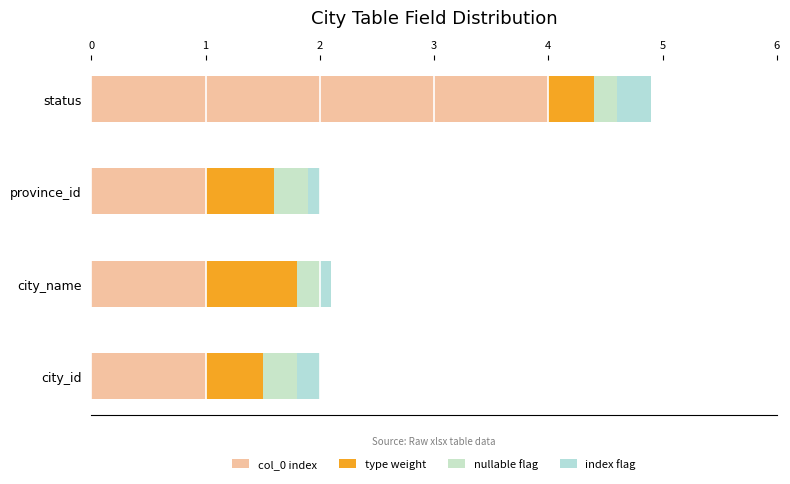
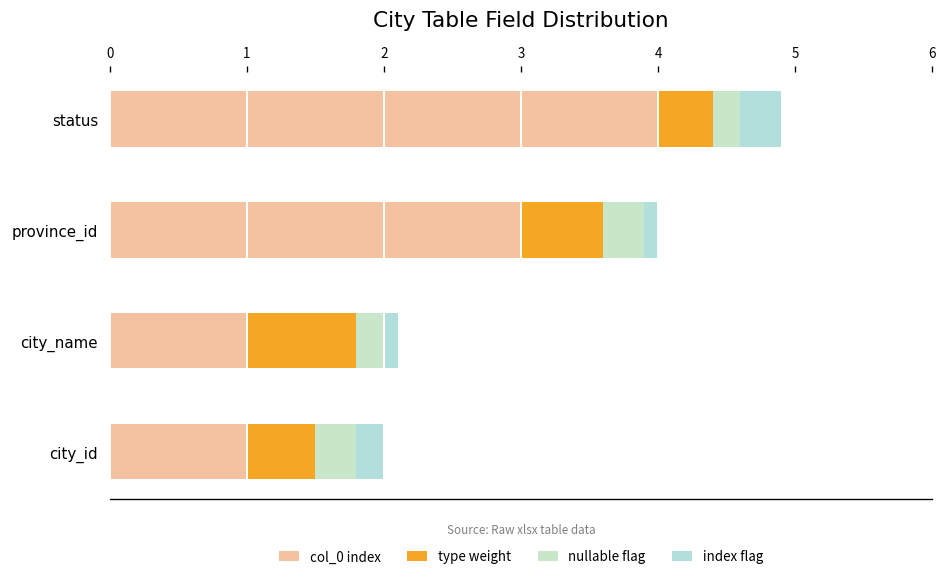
  {
    "col_0 index": {
      "status": 4,
-     "province_id": 1,
+     "province_id": 3,
      "city_name": 1,
      "city_id": 1
    },
    "type weight": {
      "status": 0.40,
      "province_id": 0.60,
      "city_name": 0.80,
      "city_id": 0.50
    }
  }
